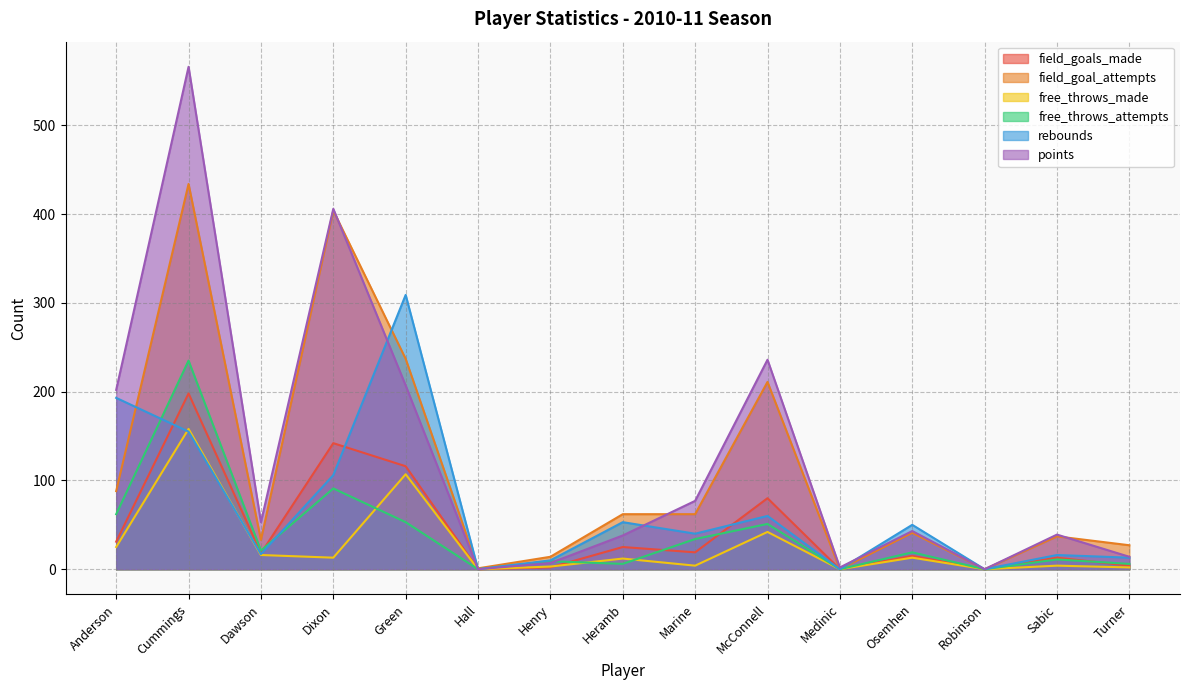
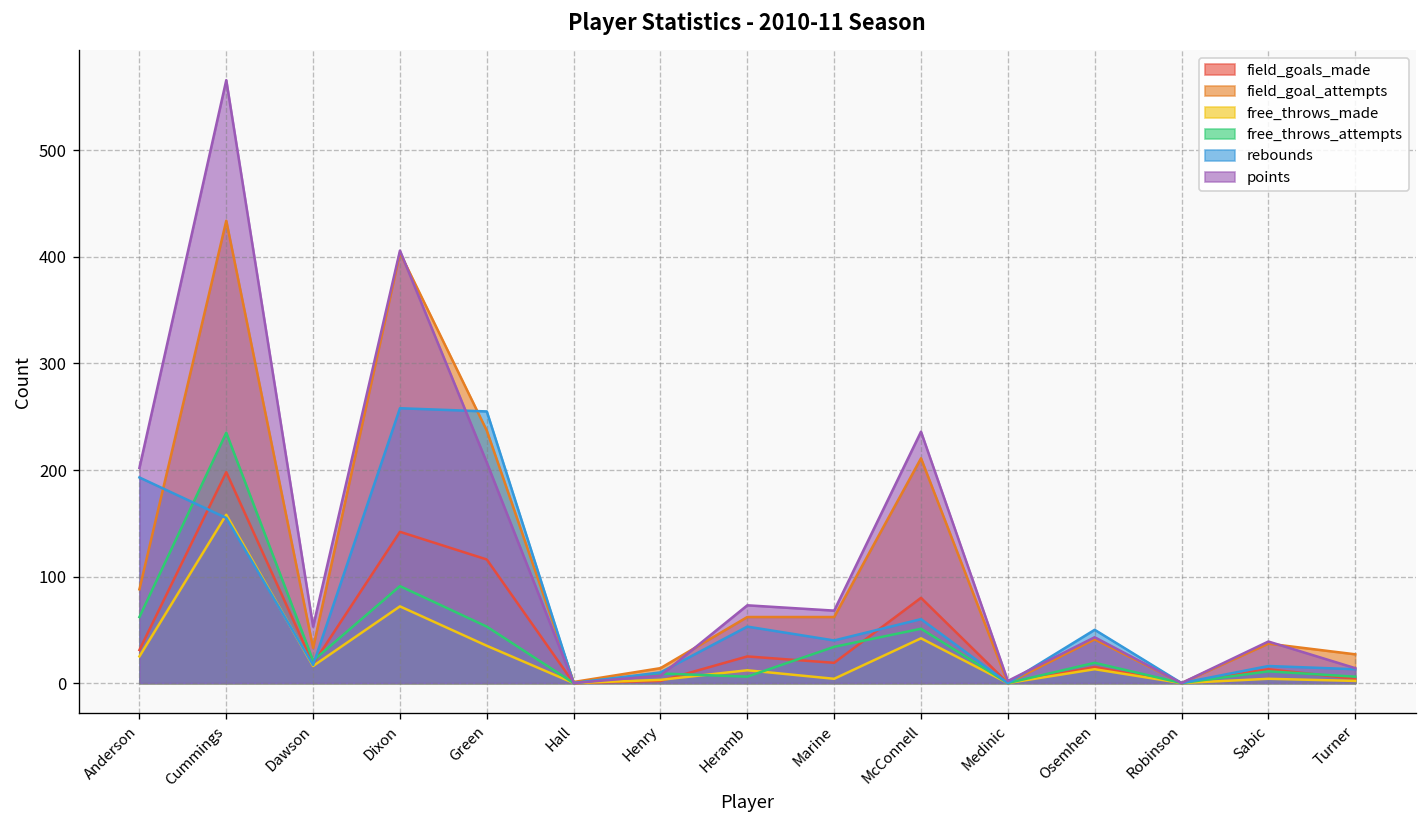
  {
    "free_throws_made": {
      "Anderson": 30,
      "Cummings": 160,
-     "Dixon": 10,
-     "Green": 110,
+     "Dixon": 70,
+     "Green": 40,
      "Heramb": 10,
      "Marine": 0,
      "McConnell": 40,
      "Sabic": 0
    },
    "free_throws_attempts": {
      "Anderson": 60,
      "Cummings": 240,
      "Dawson": 20,
      "Dixon": 90,
      "Green": 50,
      "Heramb": 10,
      "Marine": 30,
      "McConnell": 50,
      "Osemhen": 20
    },
    "rebounds": {
      "Anderson": 190,
      "Cummings": 160,
-     "Dixon": 110,
-     "Green": 310,
+     "Dixon": 260,
+     "Green": 260,
      "Heramb": 50,
      "Marine": 40,
      "McConnell": 60,
      "Osemhen": 50,
      "Sabic": 20
    },
    "points": {
      "Anderson": 200,
      "Cummings": 570,
      "Dawson": 50,
      "Green": 210,
-     "Heramb": 40,
-     "Marine": 80,
+     "Heramb": 70,
+     "Marine": 70,
      "McConnell": 240
    }
  }
